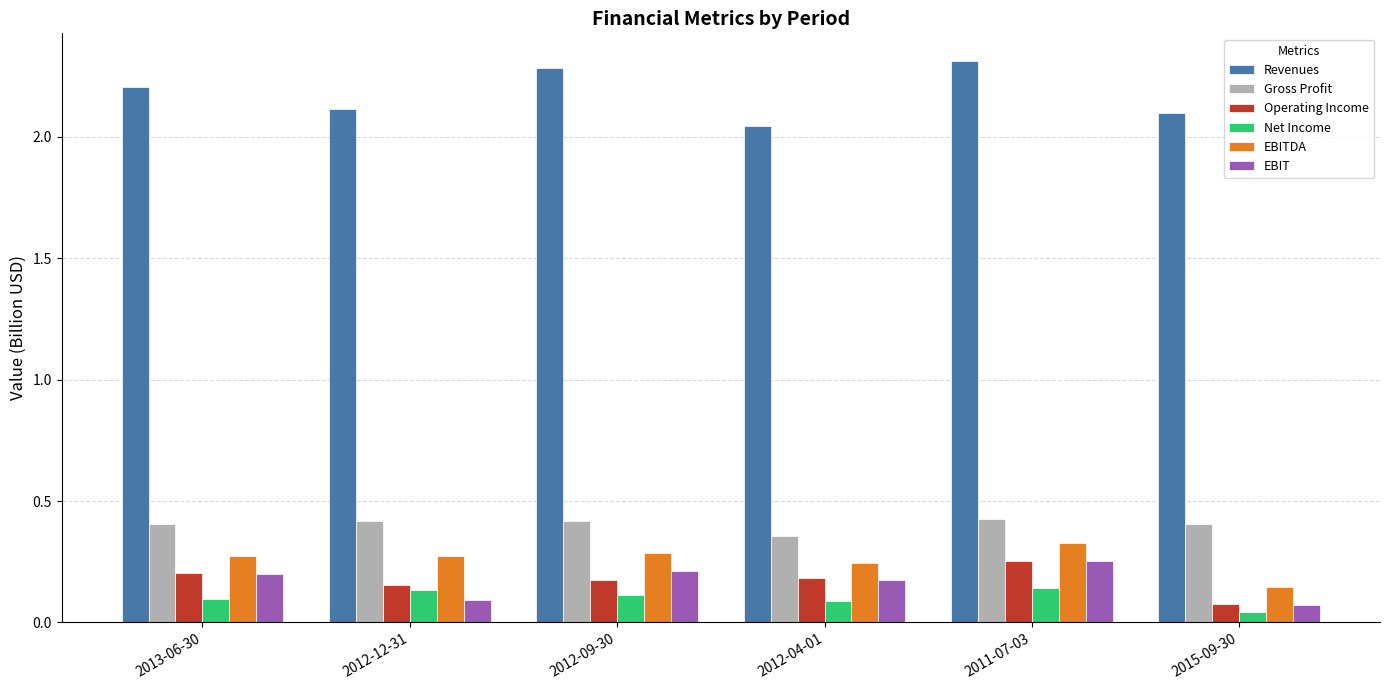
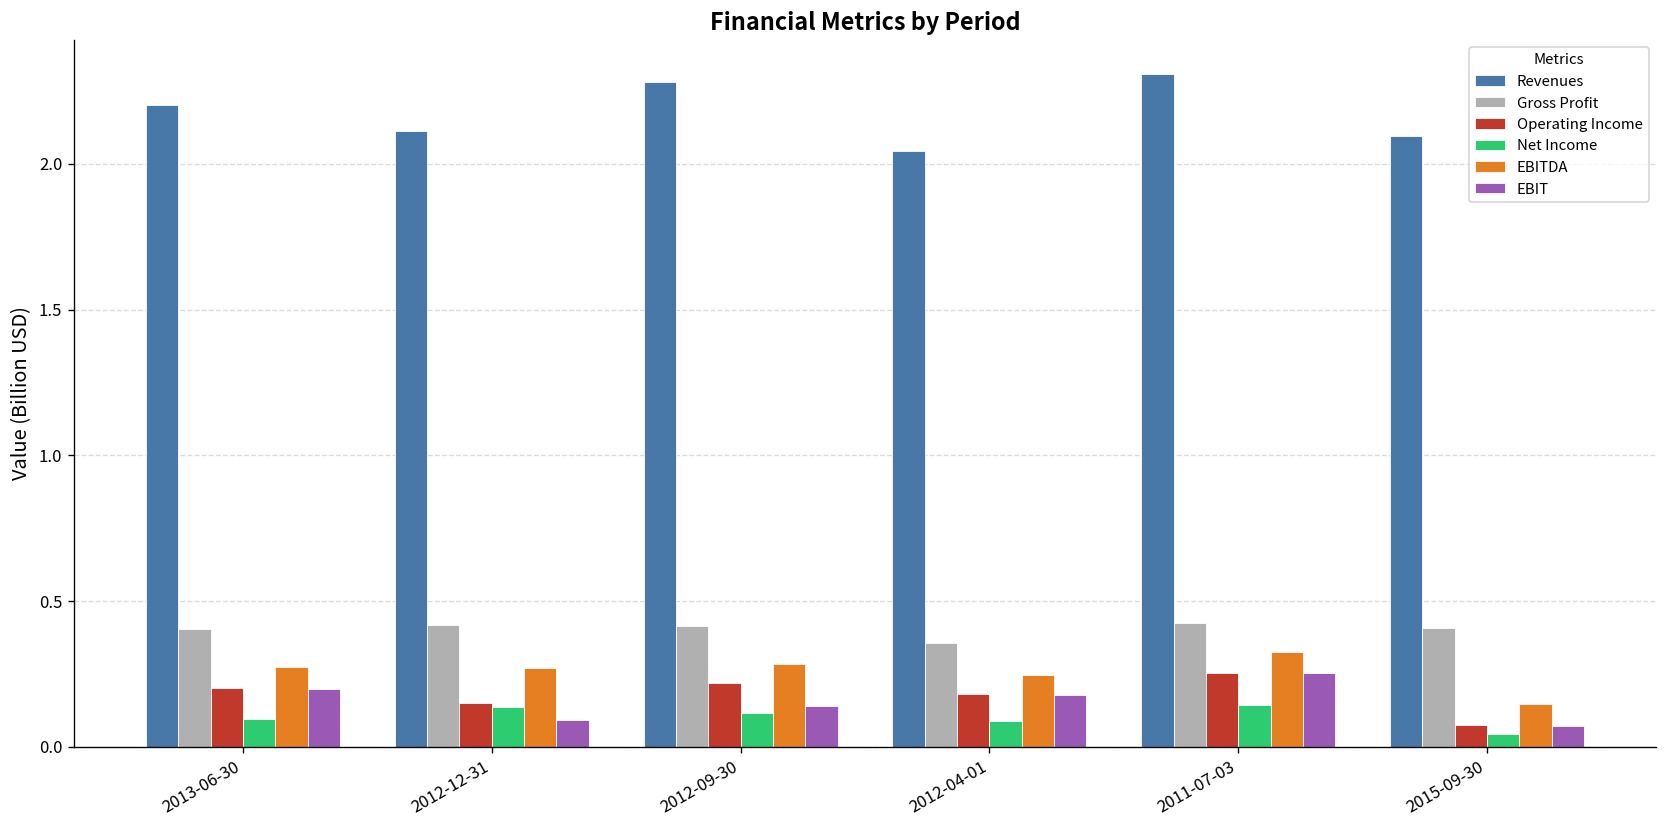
  {
    "Revenues": {
      "2013-06-30": 2.20,
      "2012-12-31": 2.11,
      "2012-09-30": 2.28,
      "2012-04-01": 2.04,
      "2011-07-03": 2.31,
      "2015-09-30": 2.10
    },
    "Gross Profit": {
      "2013-06-30": 0.40,
      "2012-12-31": 0.42,
      "2012-09-30": 0.42,
      "2012-04-01": 0.36,
      "2011-07-03": 0.42,
      "2015-09-30": 0.41
    },
    "Operating Income": {
      "2013-06-30": 0.20,
      "2012-12-31": 0.15,
-     "2012-09-30": 0.17,
+     "2012-09-30": 0.22,
      "2012-04-01": 0.18,
      "2011-07-03": 0.25,
      "2015-09-30": 0.08
    },
    "Net Income": {
      "2013-06-30": 0.10,
      "2012-12-31": 0.14,
      "2012-09-30": 0.12,
      "2012-04-01": 0.09,
      "2011-07-03": 0.14,
      "2015-09-30": 0.05
    },
    "EBITDA": {
      "2013-06-30": 0.27,
      "2012-12-31": 0.27,
      "2012-09-30": 0.29,
      "2012-04-01": 0.25,
      "2011-07-03": 0.33,
      "2015-09-30": 0.15
    },
    "EBIT": {
      "2013-06-30": 0.20,
      "2012-12-31": 0.09,
-     "2012-09-30": 0.21,
+     "2012-09-30": 0.14,
      "2012-04-01": 0.18,
      "2011-07-03": 0.25,
      "2015-09-30": 0.07
    }
  }
